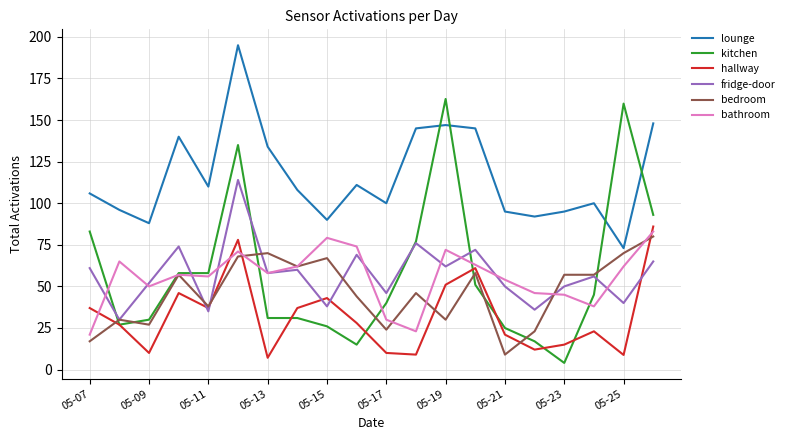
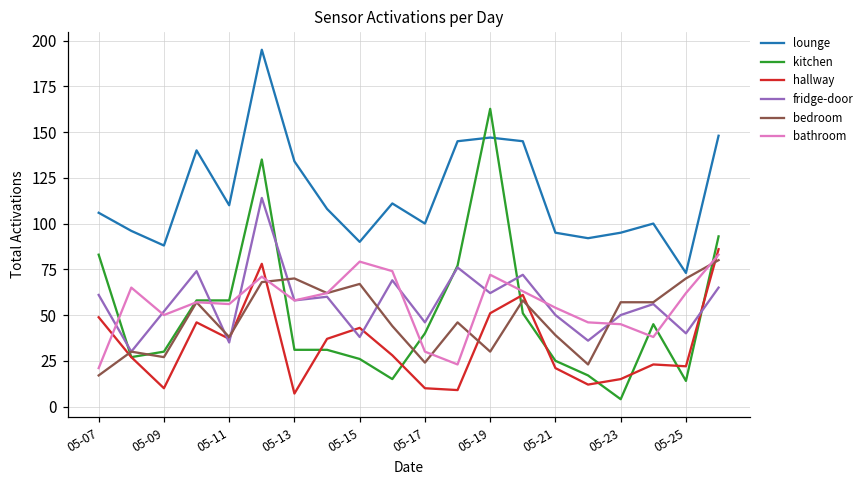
  {
    "lounge": {
      "05-07": 106,
      "05-09": 88,
      "05-11": 110,
      "05-13": 134,
      "05-15": 90,
      "05-17": 100,
      "05-19": 147,
      "05-21": 95,
      "05-23": 95,
      "05-25": 73
    },
    "kitchen": {
      "05-07": 83,
      "05-09": 30,
      "05-11": 58,
      "05-13": 31,
      "05-15": 26,
      "05-17": 40,
      "05-19": 163,
      "05-21": 25,
      "05-23": 4,
-     "05-25": 160
+     "05-25": 14
    },
    "hallway": {
-     "05-07": 37,
+     "05-07": 49,
      "05-09": 10,
      "05-13": 7,
      "05-15": 43,
      "05-17": 10,
      "05-19": 51,
      "05-21": 21,
      "05-23": 15,
-     "05-25": 9
+     "05-25": 22
    },
    "fridge-door": {
      "05-07": 61,
      "05-09": 52,
      "05-11": 35,
      "05-15": 38,
      "05-17": 46,
      "05-19": 62,
      "05-21": 50,
      "05-23": 50,
      "05-25": 40
    },
    "bedroom": {
      "05-07": 17,
      "05-09": 27,
      "05-13": 70,
      "05-15": 67,
      "05-17": 24,
      "05-19": 30,
-     "05-21": 9,
+     "05-21": 39,
      "05-23": 57,
      "05-25": 70
    },
    "bathroom": {
      "05-07": 21,
      "05-09": 50,
      "05-11": 56,
      "05-15": 79,
      "05-17": 30,
      "05-19": 72,
      "05-21": 54,
      "05-23": 45,
      "05-25": 62
    }
  }
